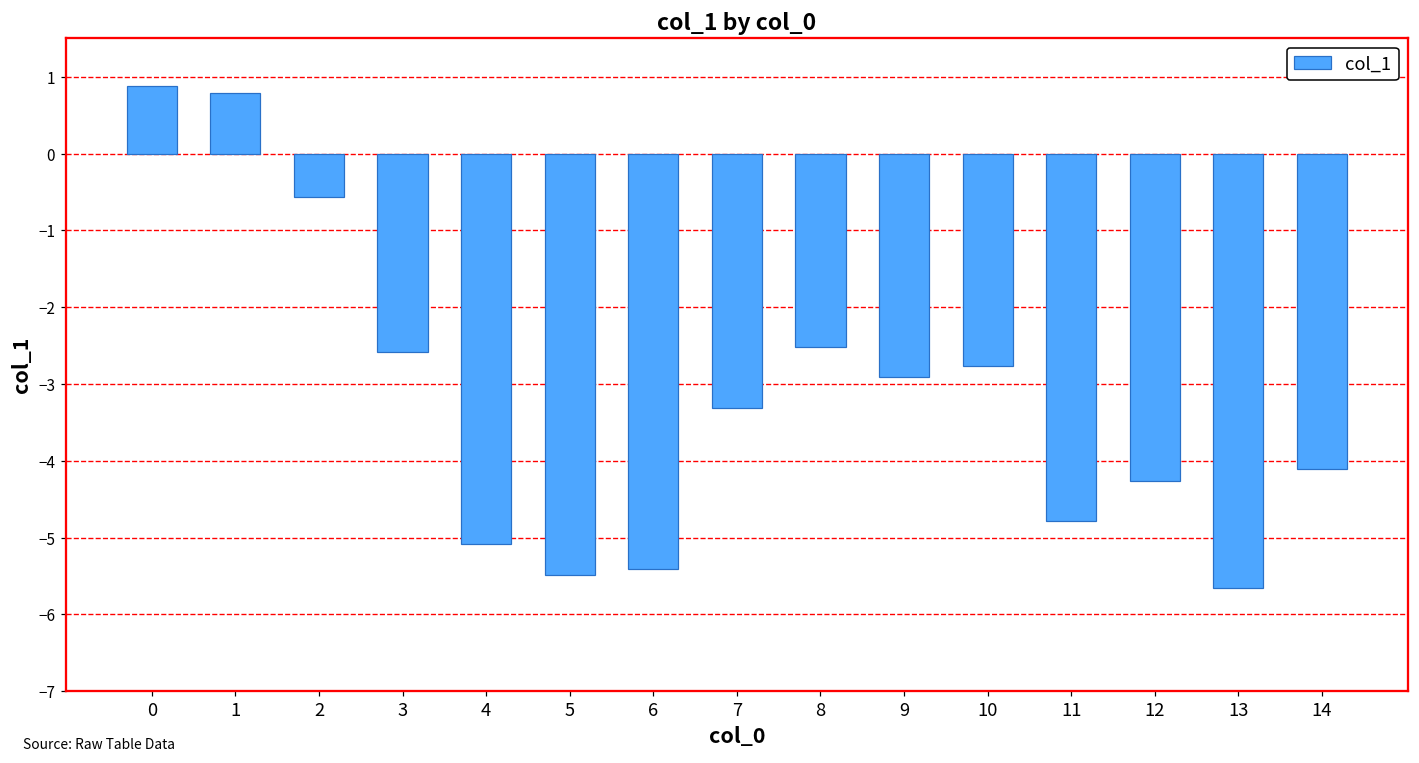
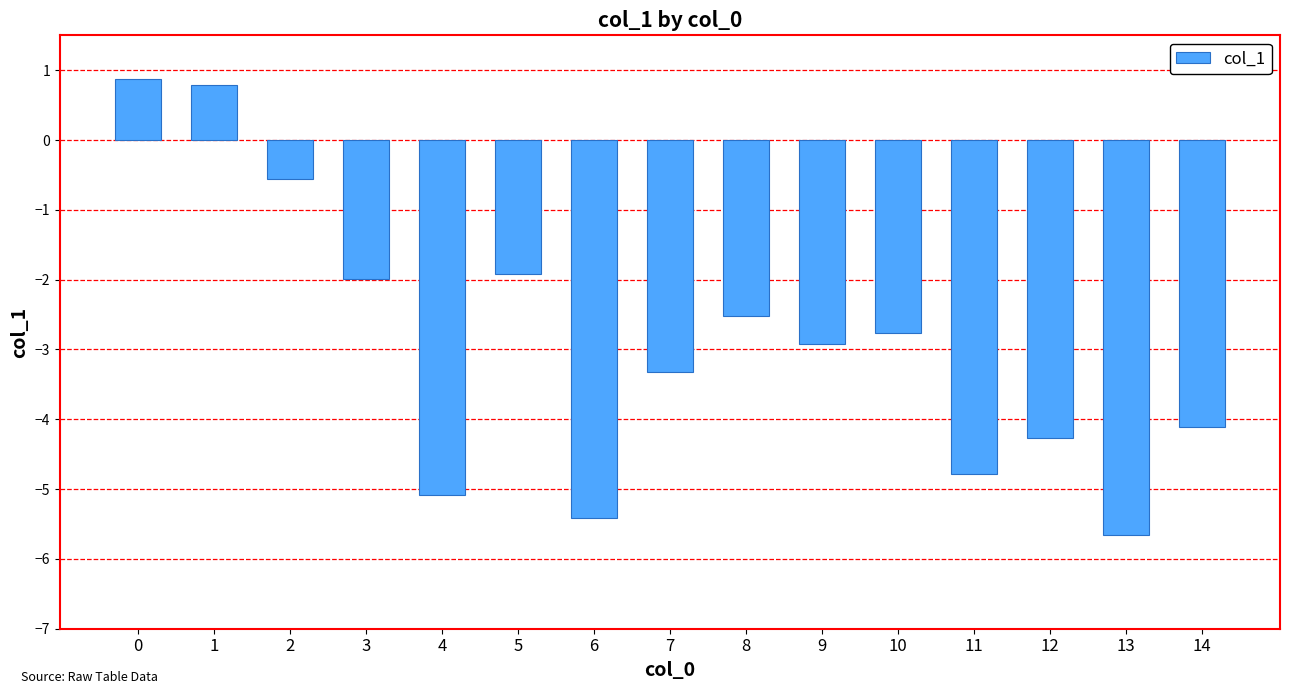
  {
    "0": 0.9,
    "1": 0.8,
    "2": -0.6,
-   "3": -2.6,
+   "3": -2.0,
    "4": -5.1,
-   "5": -5.5,
+   "5": -1.9,
    "6": -5.4,
    "7": -3.3,
    "8": -2.5,
    "9": -2.9,
    "10": -2.8,
    "11": -4.8,
    "12": -4.3,
    "13": -5.7,
    "14": -4.1
  }
